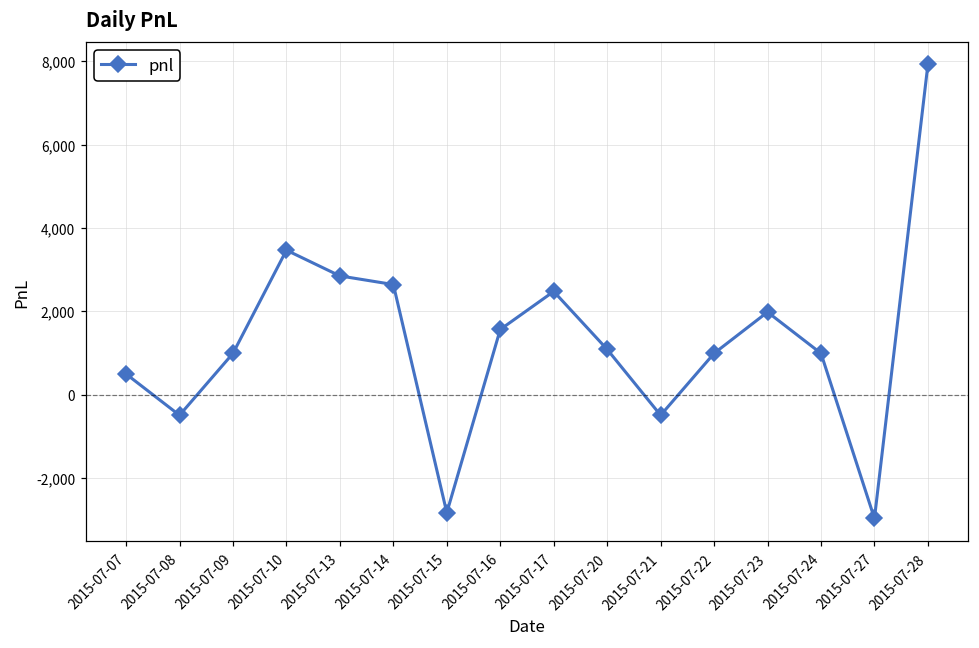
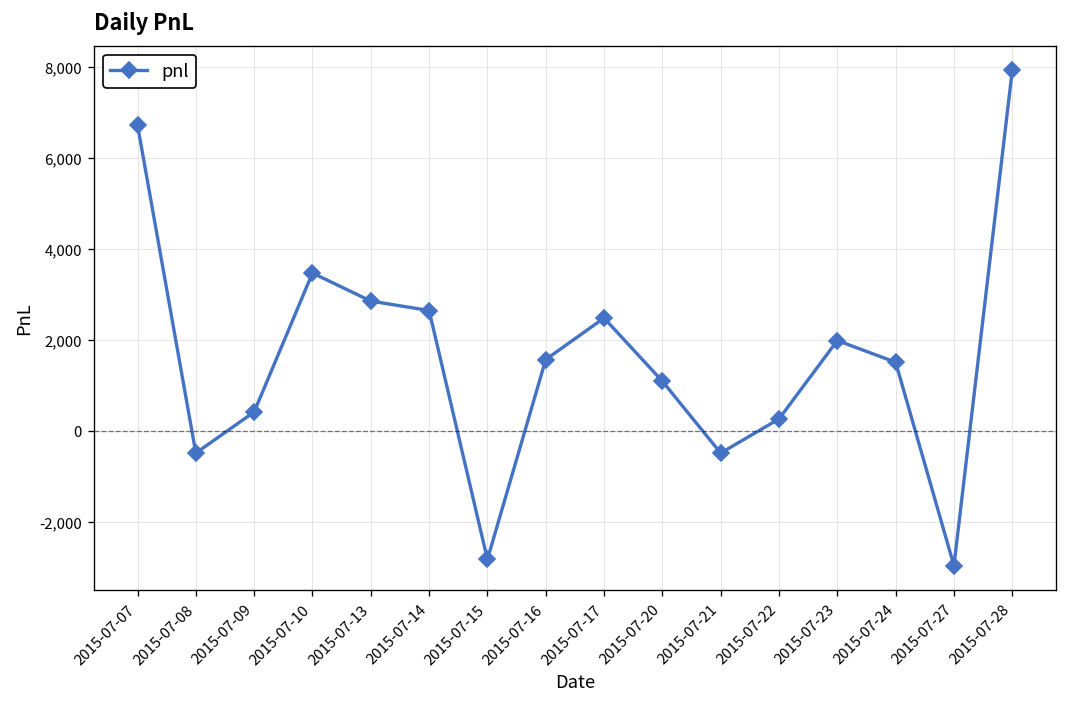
  {
-   "2015-07-07": "500",
+   "2015-07-07": "6,700",
    "2015-07-08": "-500",
-   "2015-07-09": "1,000",
+   "2015-07-09": "400",
    "2015-07-10": "3,500",
    "2015-07-13": "2,800",
    "2015-07-14": "2,600",
    "2015-07-15": "-2,800",
    "2015-07-16": "1,600",
    "2015-07-17": "2,500",
    "2015-07-20": "1,100",
    "2015-07-21": "-500",
-   "2015-07-22": "1,000",
+   "2015-07-22": "300",
    "2015-07-23": "2,000",
-   "2015-07-24": "1,000",
+   "2015-07-24": "1,500",
    "2015-07-27": "-3,000",
    "2015-07-28": "7,900"
  }
